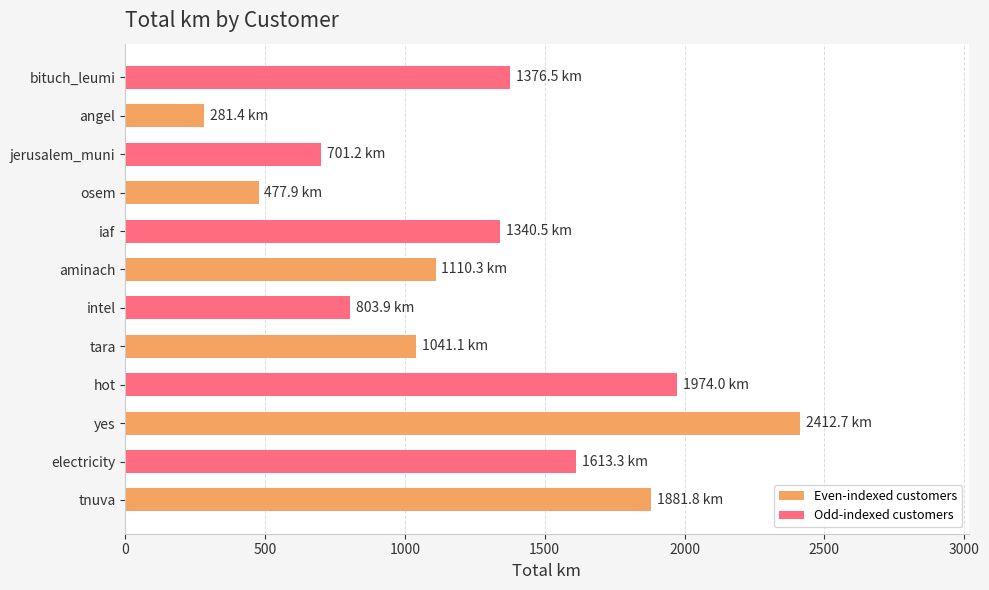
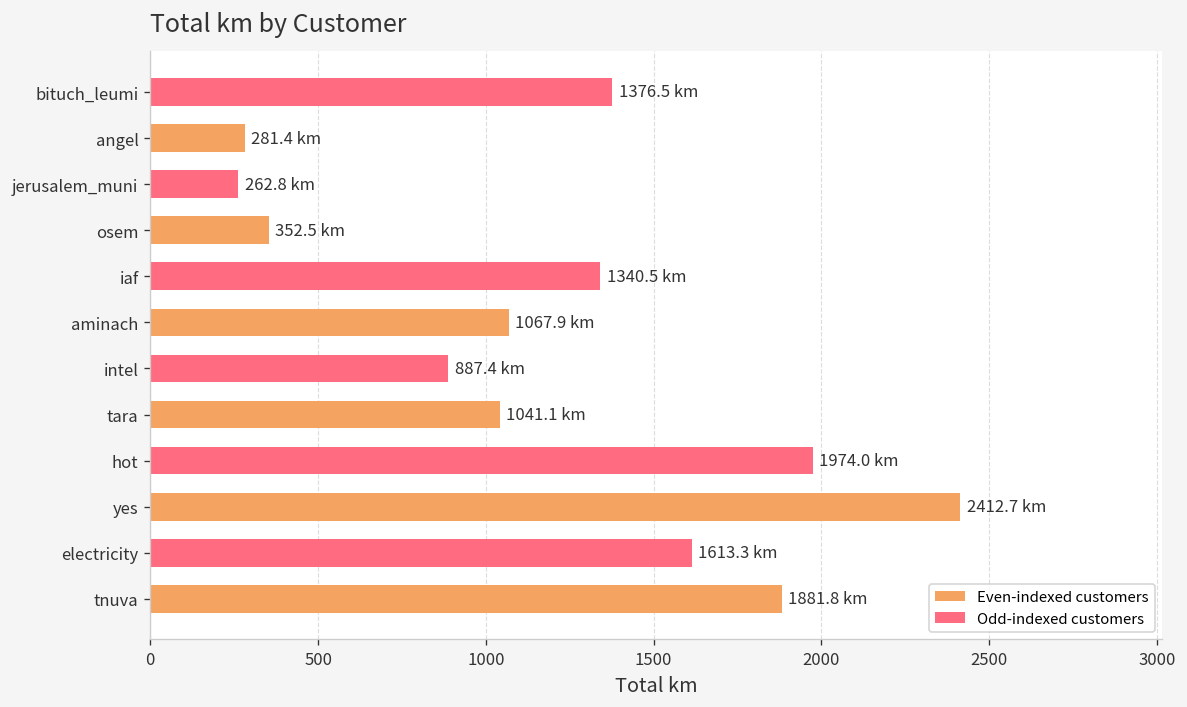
  {
    "bituch_leumi": 1376.5,
    "angel": 281.4,
-   "jerusalem_muni": 701.2,
-   "osem": 477.9,
+   "jerusalem_muni": 262.8,
+   "osem": 352.5,
    "iaf": 1340.5,
-   "aminach": 1110.3,
-   "intel": 803.9,
+   "aminach": 1067.9,
+   "intel": 887.4,
    "tara": 1041.1,
    "hot": 1974.0,
    "yes": 2412.7,
    "electricity": 1613.3,
    "tnuva": 1881.8
  }
